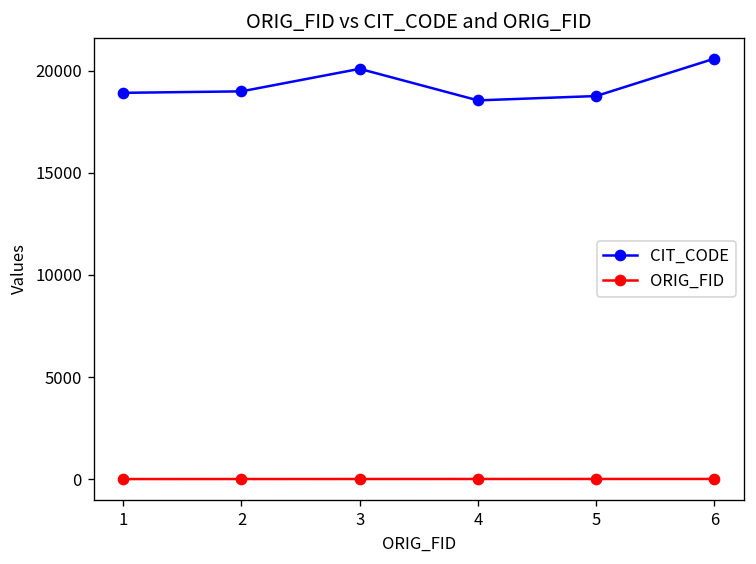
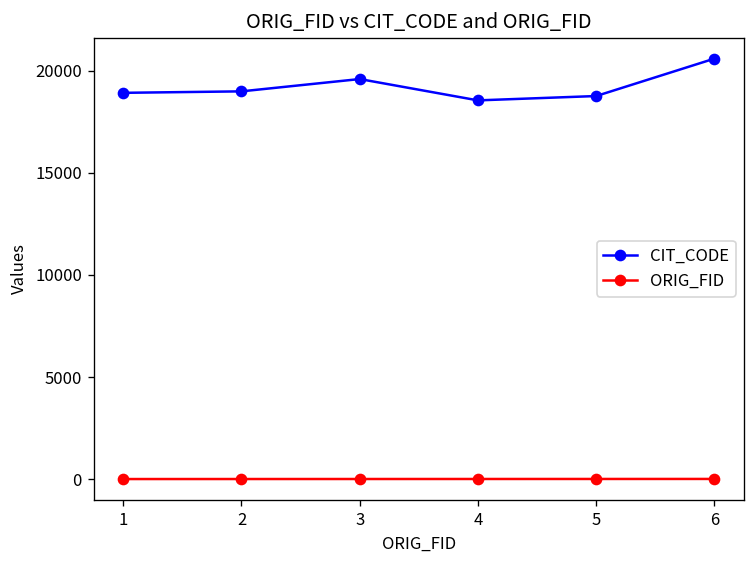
  {
    "CIT_CODE": {
      "1": 18900,
      "2": 19000,
-     "3": 20100,
+     "3": 19600,
      "4": 18600,
      "5": 18800,
      "6": 20600
    },
    "ORIG_FID": {
      "1": 0,
      "2": 0,
      "3": 0,
      "4": 0,
      "5": 0,
      "6": 0
    }
  }
